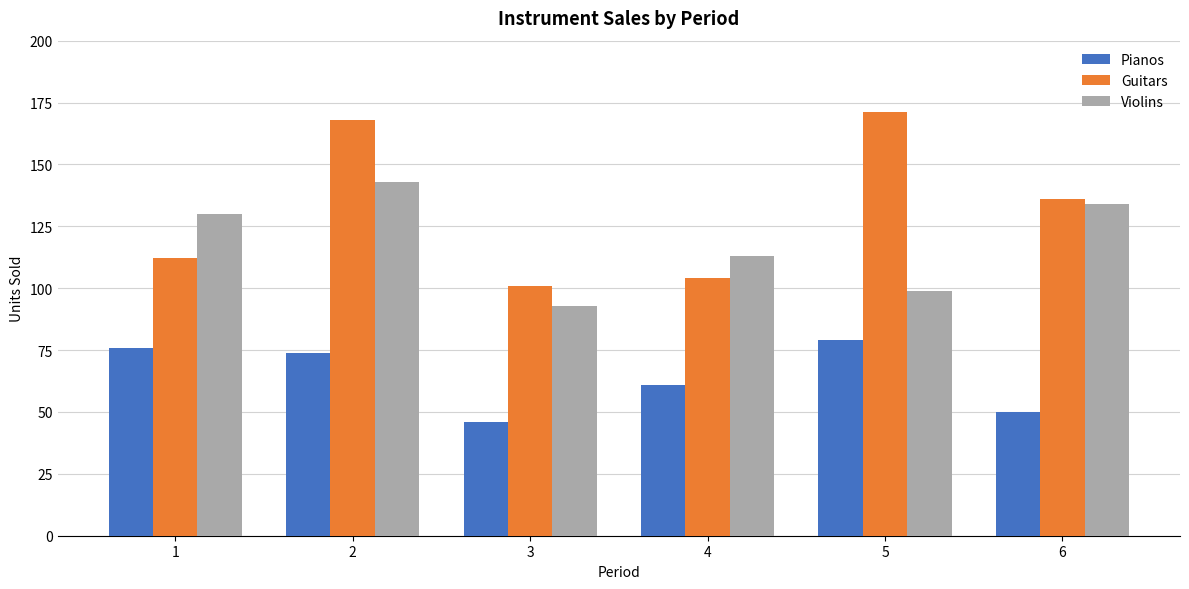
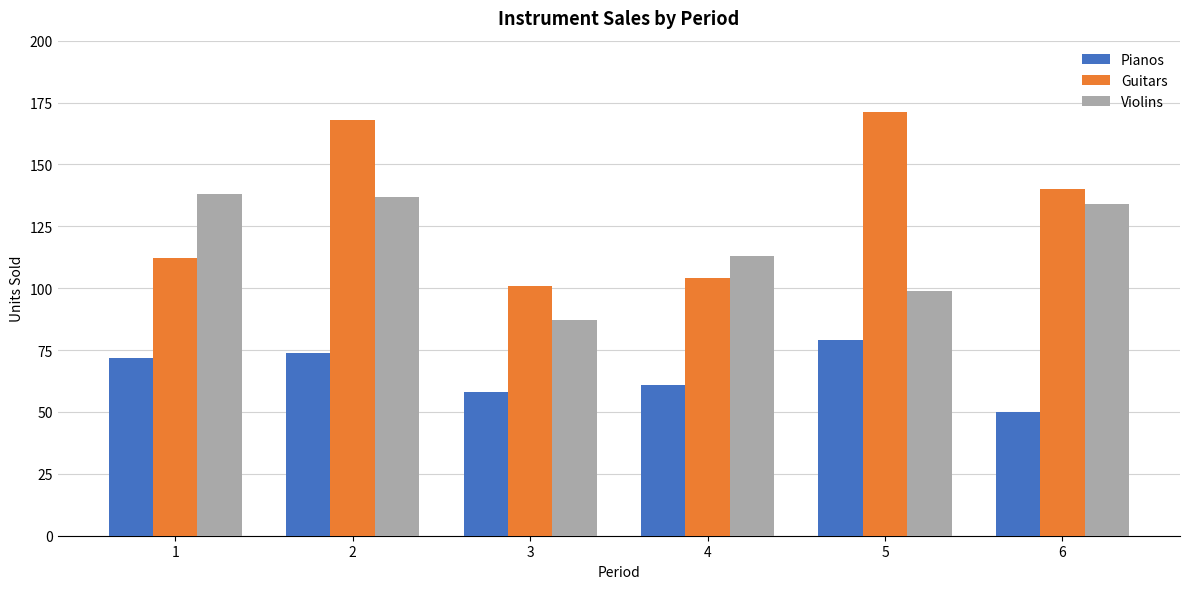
  {
    "Pianos": {
-     "1": 76,
+     "1": 72,
      "2": 74,
-     "3": 46,
+     "3": 58,
      "4": 61,
      "5": 79,
      "6": 50
    },
    "Guitars": {
      "1": 112,
      "2": 168,
      "3": 101,
      "4": 104,
      "5": 171,
-     "6": 136
+     "6": 140
    },
    "Violins": {
-     "1": 130,
-     "2": 143,
-     "3": 93,
+     "1": 138,
+     "2": 137,
+     "3": 87,
      "4": 113,
      "5": 99,
      "6": 134
    }
  }
